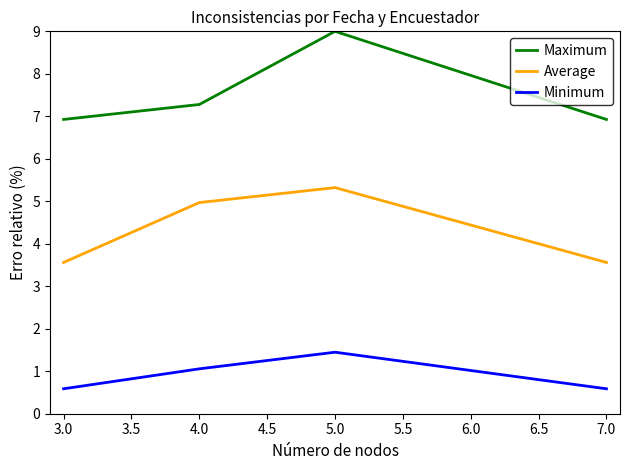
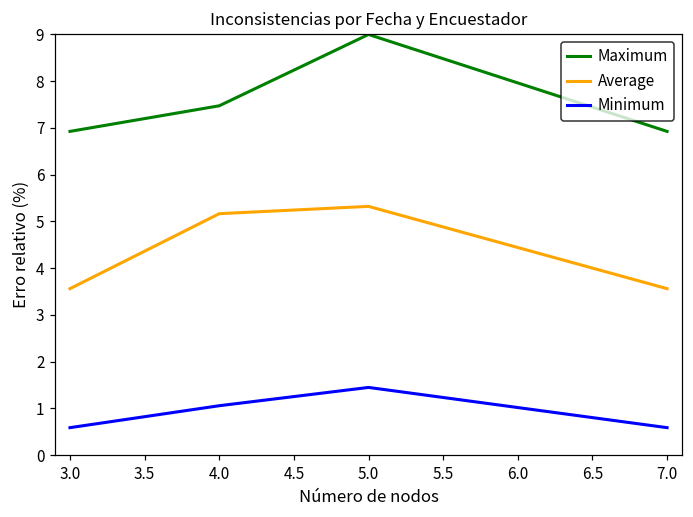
  {
    "Maximum": {
      "3.0": 6.9,
-     "4.0": 7.3,
+     "4.0": 7.5,
      "5.0": 9.0,
      "7.0": 6.9
    },
    "Average": {
      "3.0": 3.6,
-     "4.0": 5.0,
+     "4.0": 5.2,
      "5.0": 5.3,
      "7.0": 3.6
    },
    "Minimum": {
      "3.0": 0.6,
      "4.0": 1.1,
      "5.0": 1.4,
      "7.0": 0.6
    }
  }
